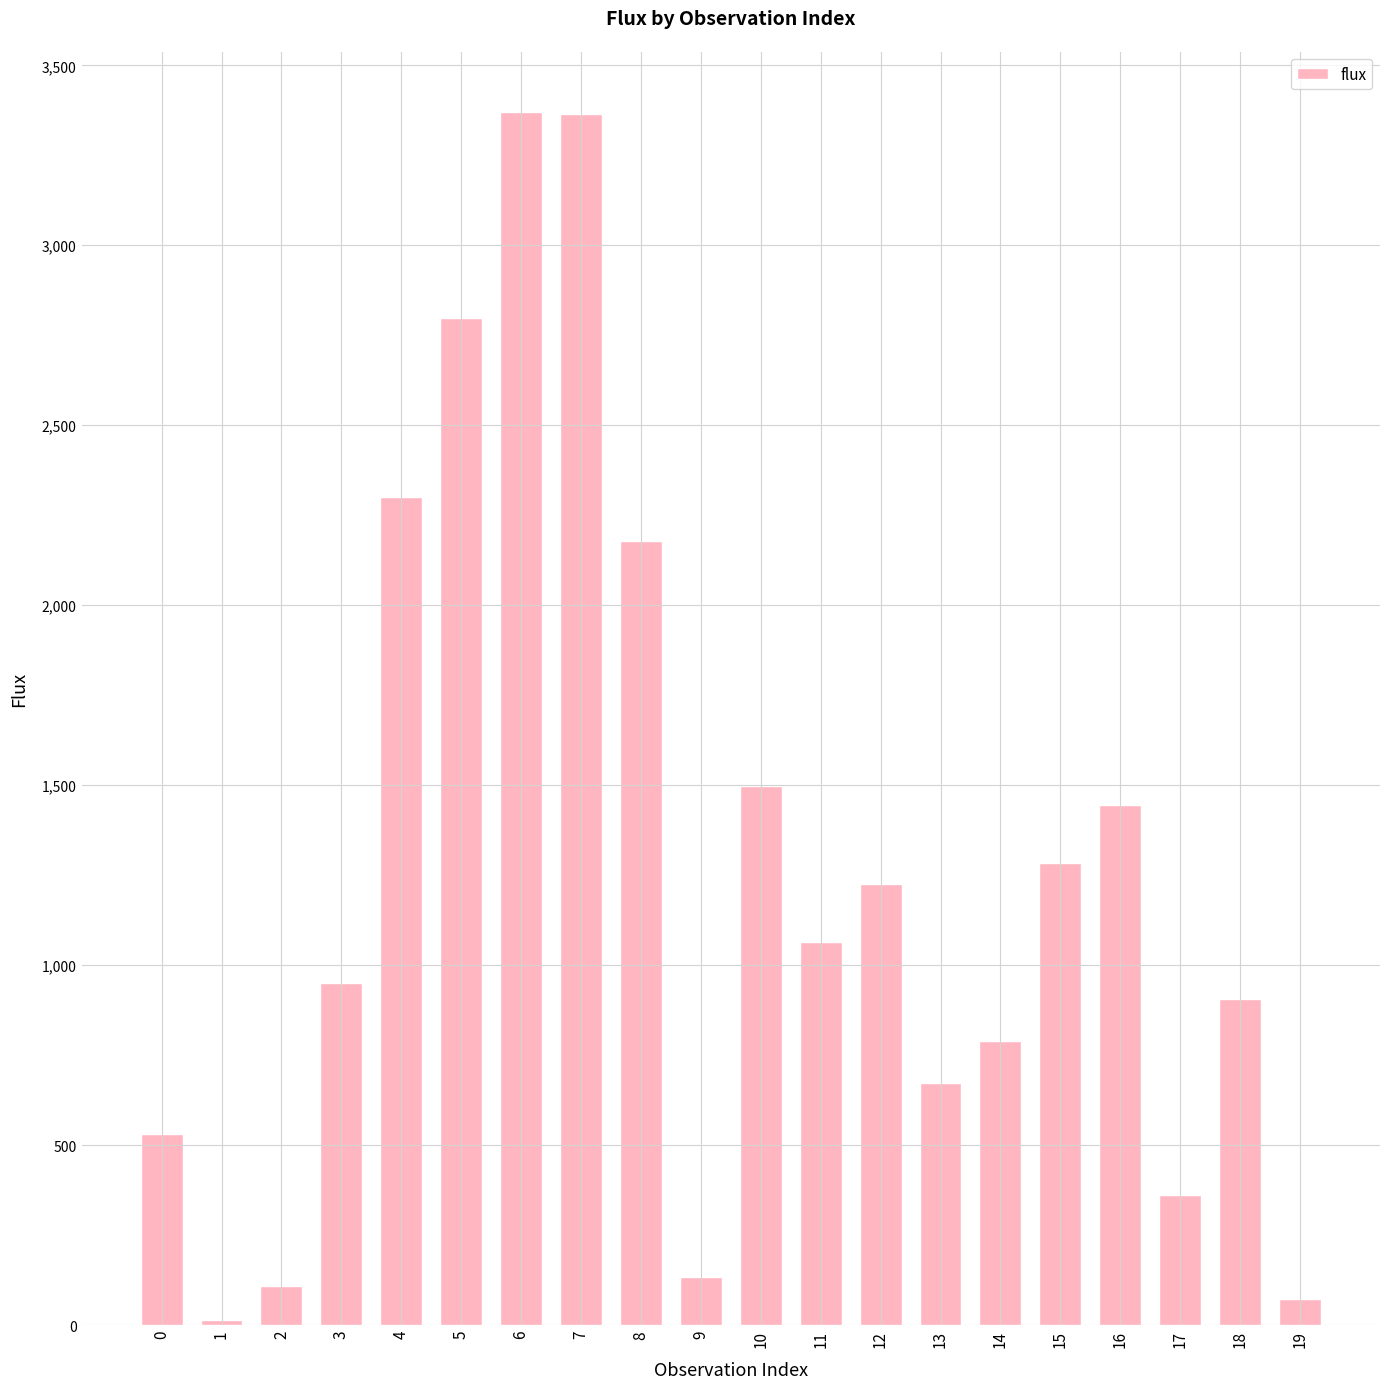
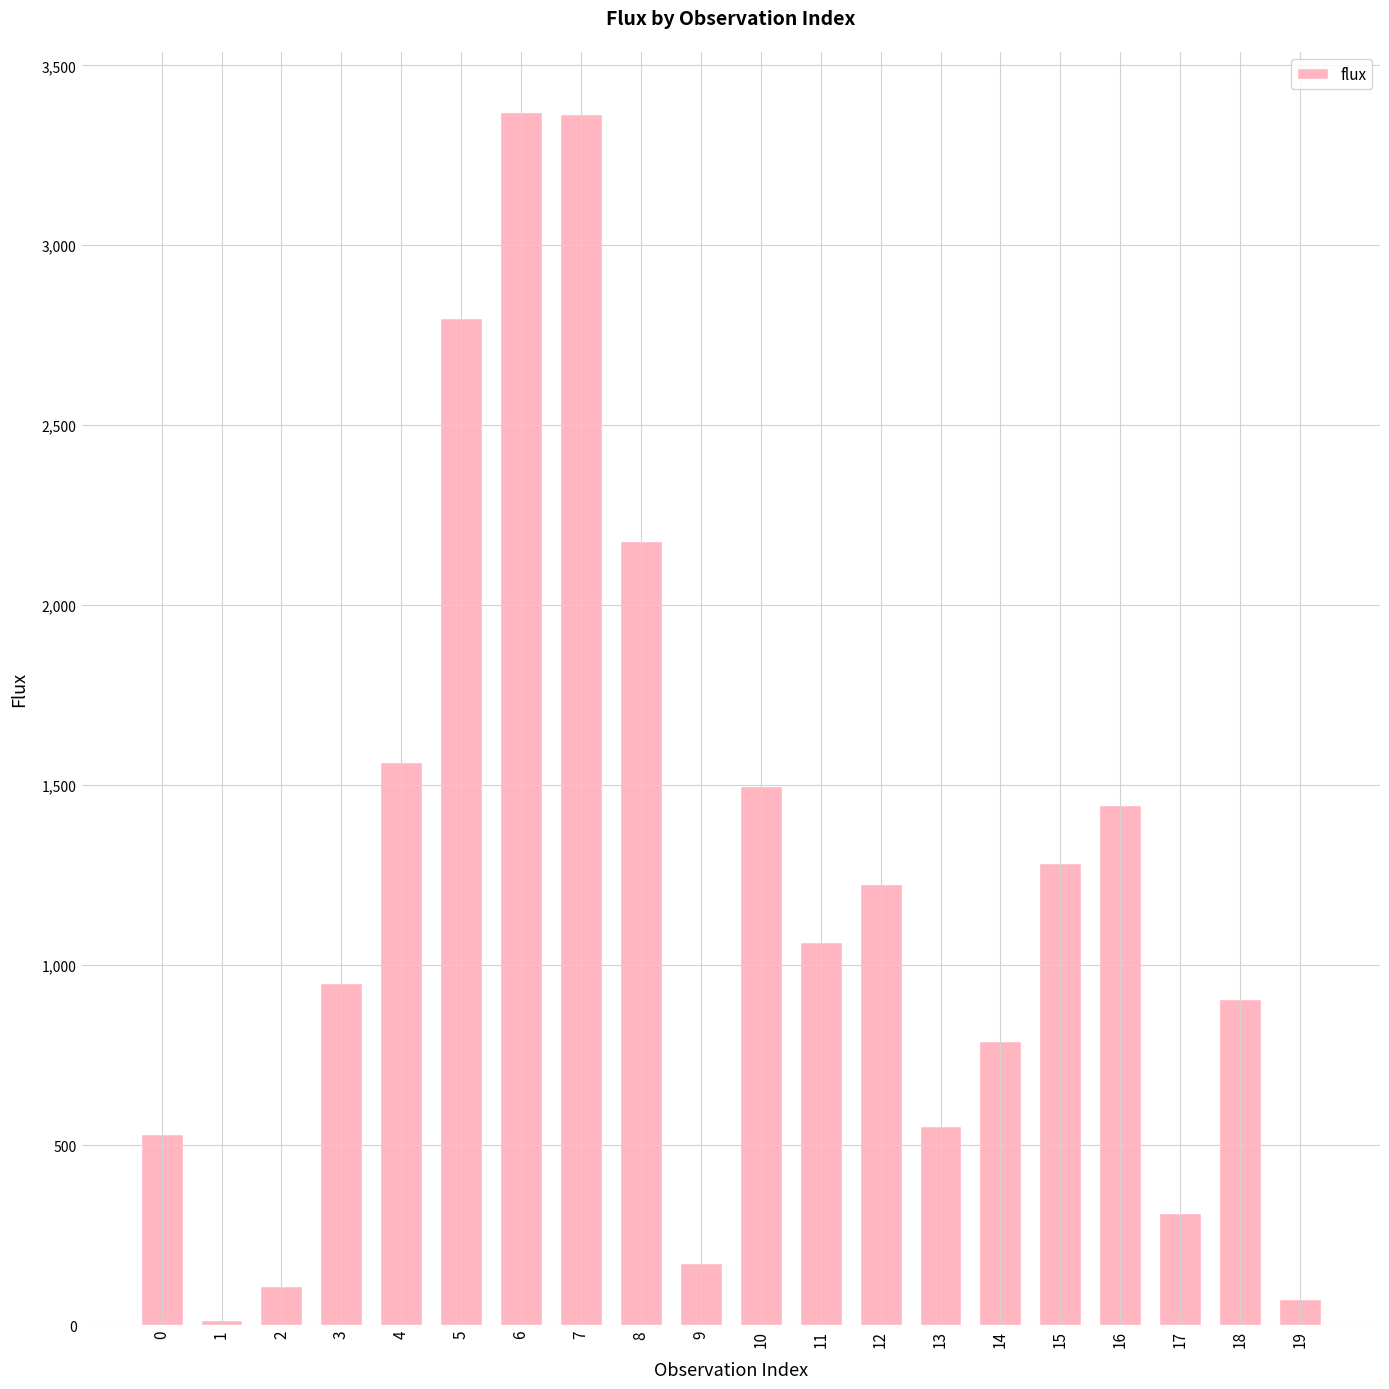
  {
    "0": "530",
    "1": "10",
    "2": "110",
    "3": "950",
-   "4": "2,300",
+   "4": "1,560",
    "5": "2,800",
    "6": "3,370",
    "7": "3,370",
    "8": "2,180",
-   "9": "130",
+   "9": "170",
    "10": "1,500",
    "11": "1,060",
    "12": "1,230",
-   "13": "670",
+   "13": "550",
    "14": "790",
    "15": "1,280",
    "16": "1,440",
-   "17": "360",
+   "17": "310",
    "18": "910",
    "19": "70"
  }
